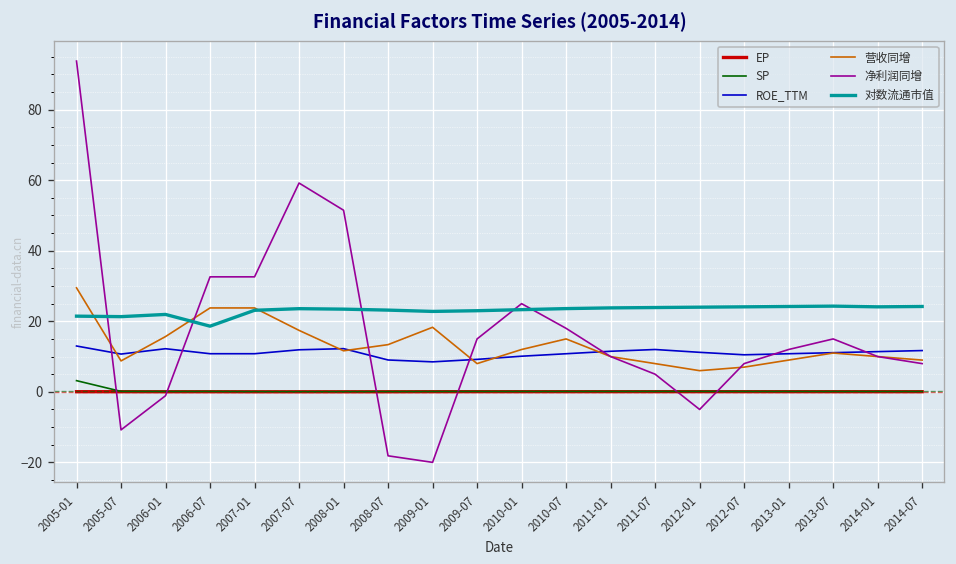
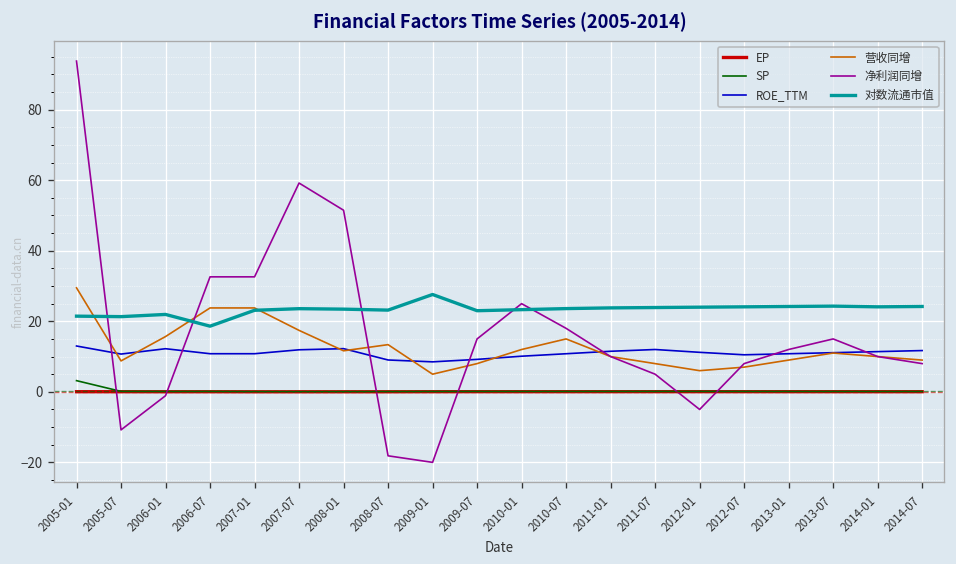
  {
    "EP": {
      "2005-01": 0
    },
    "SP": {
      "2005-01": 3
    },
    "ROE_TTM": {
      "2005-01": 13,
      "2005-07": 11,
      "2006-01": 12,
      "2006-07": 11,
      "2007-01": 11,
      "2007-07": 12,
      "2008-07": 9,
      "2009-01": 9,
      "2009-07": 9,
      "2010-01": 10,
      "2010-07": 11,
      "2011-01": 12,
      "2011-07": 12,
      "2012-01": 11,
      "2012-07": 11,
      "2013-01": 11,
      "2014-01": 11,
      "2014-07": 12
    },
    "营收同增": {
      "2005-01": 29,
      "2005-07": 9,
      "2006-01": 16,
      "2006-07": 24,
      "2007-07": 17,
      "2008-07": 13,
-     "2009-01": 18,
+     "2009-01": 5,
      "2009-07": 8,
      "2010-01": 12,
      "2010-07": 15,
      "2011-07": 8,
      "2012-01": 6,
      "2012-07": 7,
      "2013-01": 9,
      "2014-07": 9
    },
    "净利润同增": {
      "2005-01": 94,
      "2005-07": -11,
      "2006-01": -1,
      "2006-07": 33,
      "2007-01": 33,
      "2007-07": 59,
      "2008-01": 51,
      "2008-07": -18,
      "2009-01": -20,
      "2009-07": 15,
      "2010-01": 25,
      "2010-07": 18,
      "2011-07": 5,
      "2012-01": -5,
      "2012-07": 8,
      "2013-01": 12,
      "2013-07": 15,
      "2014-07": 8
    },
    "对数流通市值": {
      "2005-01": 21,
      "2005-07": 21,
      "2006-01": 22,
      "2006-07": 19,
      "2007-07": 24,
      "2008-01": 23,
      "2008-07": 23,
-     "2009-01": 23,
+     "2009-01": 28,
      "2009-07": 23,
      "2010-01": 23,
      "2010-07": 24,
      "2011-01": 24,
      "2011-07": 24,
      "2012-01": 24,
      "2012-07": 24,
      "2013-01": 24,
      "2013-07": 24,
      "2014-01": 24,
      "2014-07": 24
    }
  }
